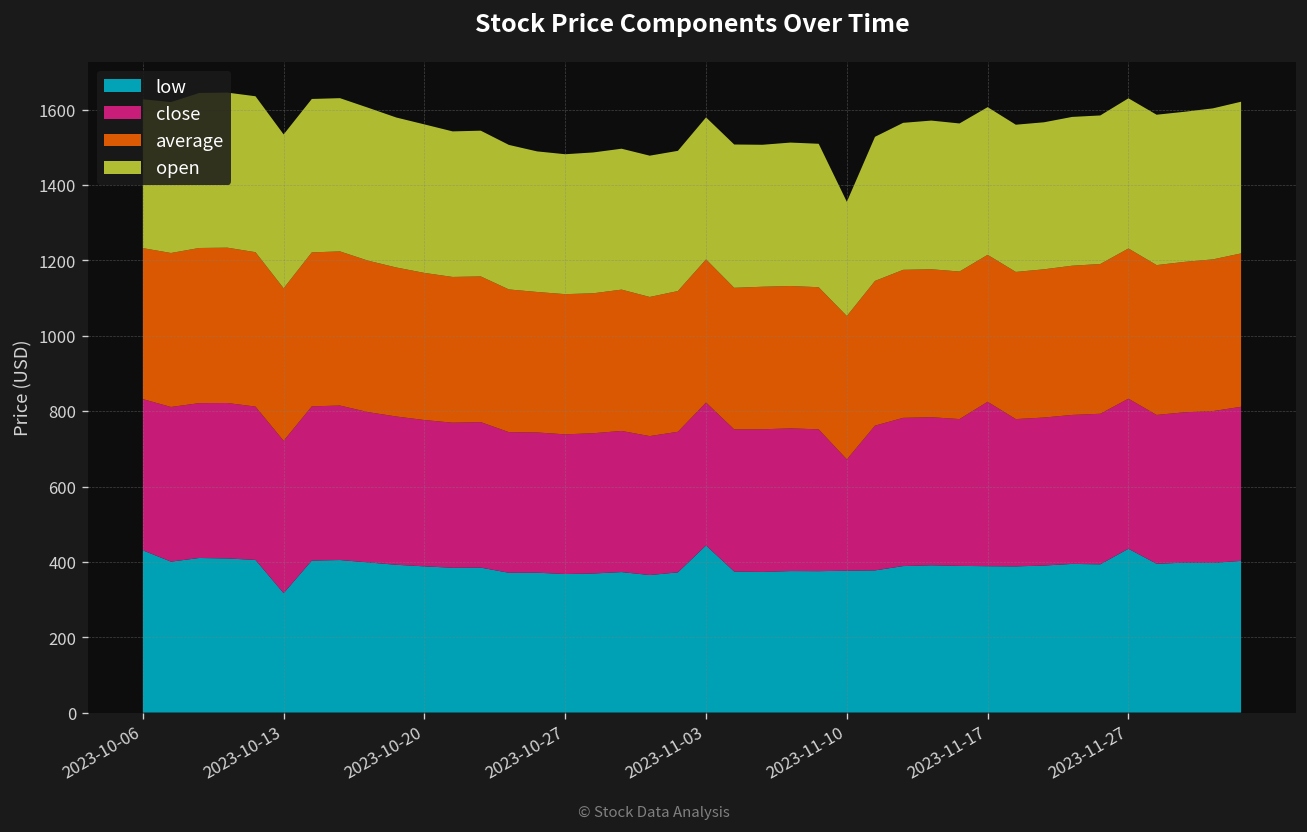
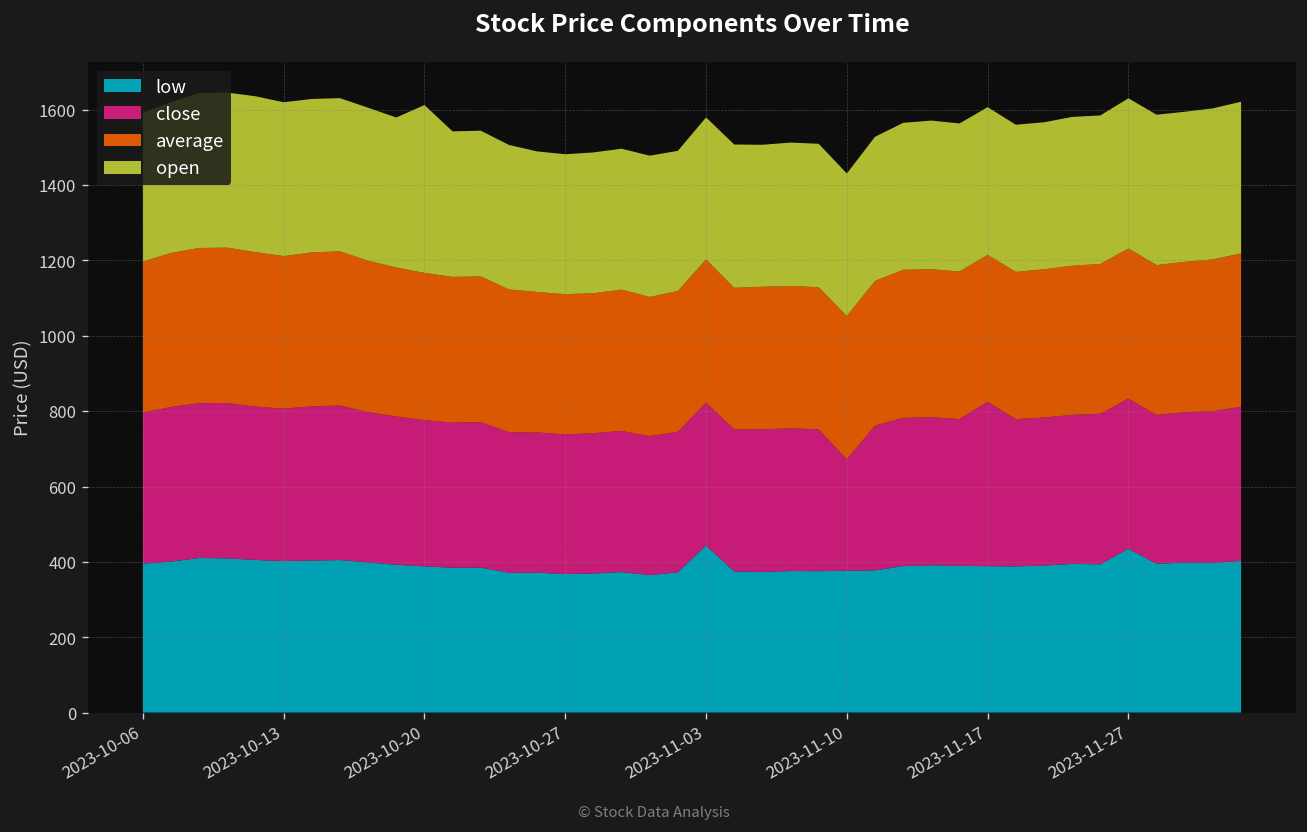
  {
    "low": {
-     "2023-10-06": 430,
-     "2023-10-13": 320,
+     "2023-10-06": 400,
+     "2023-10-13": 400,
      "2023-10-20": 390,
      "2023-10-27": 370,
      "2023-11-03": 440,
      "2023-11-10": 380,
      "2023-11-17": 390,
      "2023-11-27": 430
    },
    "close": {
      "2023-10-06": 400,
      "2023-10-13": 400,
      "2023-10-20": 390,
      "2023-10-27": 370,
      "2023-11-03": 380,
      "2023-11-10": 300,
      "2023-11-17": 440,
      "2023-11-27": 400
    },
    "average": {
      "2023-10-06": 400,
      "2023-10-13": 400,
      "2023-10-20": 390,
      "2023-10-27": 370,
      "2023-11-03": 380,
      "2023-11-10": 380,
      "2023-11-17": 390,
      "2023-11-27": 400
    },
    "open": {
      "2023-10-13": 410,
-     "2023-10-20": 390,
+     "2023-10-20": 450,
      "2023-10-27": 370,
      "2023-11-03": 380,
-     "2023-11-10": 300,
+     "2023-11-10": 380,
      "2023-11-17": 390,
      "2023-11-27": 400
    }
  }
